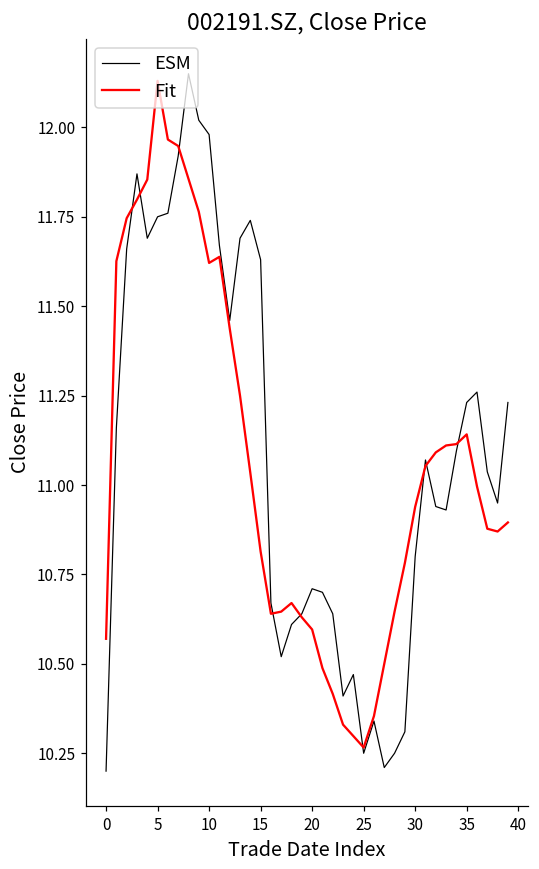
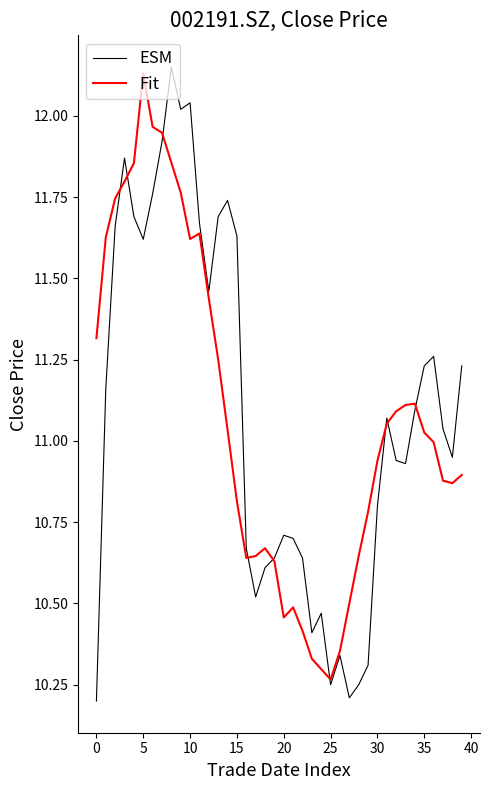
  {
    "ESM": {
      "0": 10.20,
-     "5": 11.75,
-     "10": 11.98,
+     "5": 11.62,
+     "10": 12.04,
      "15": 11.63,
      "20": 10.71,
      "25": 10.25,
      "30": 10.80,
      "35": 11.23
    },
    "Fit": {
-     "0": 10.57,
+     "0": 11.32,
      "10": 11.62,
      "15": 10.81,
-     "20": 10.60,
+     "20": 10.46,
      "25": 10.27,
      "30": 10.94,
-     "35": 11.14
+     "35": 11.03
    }
  }
